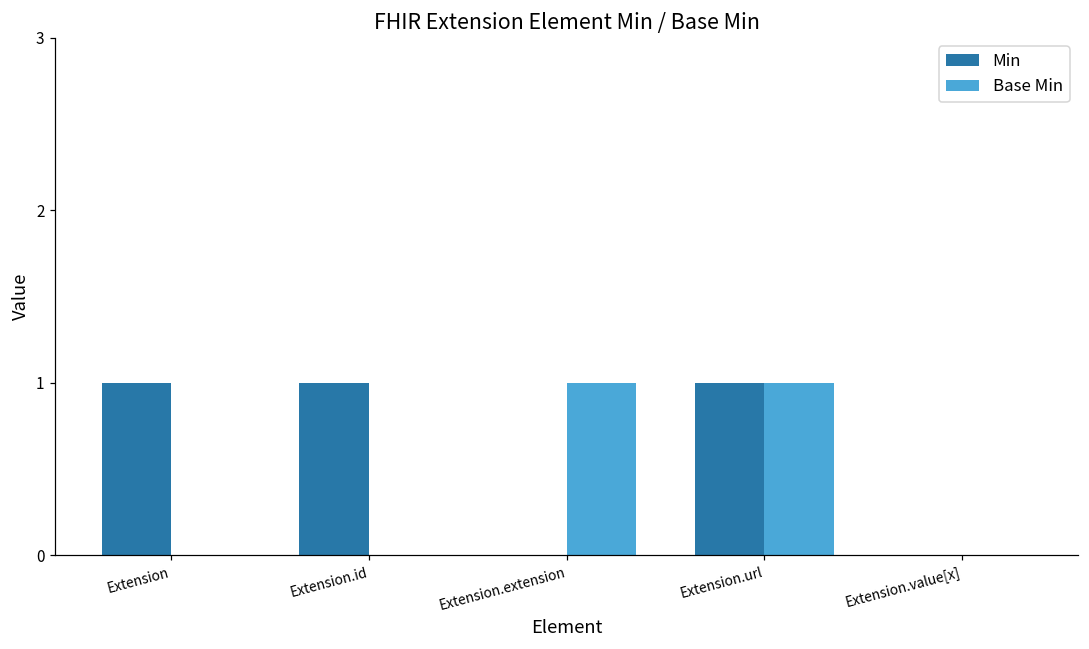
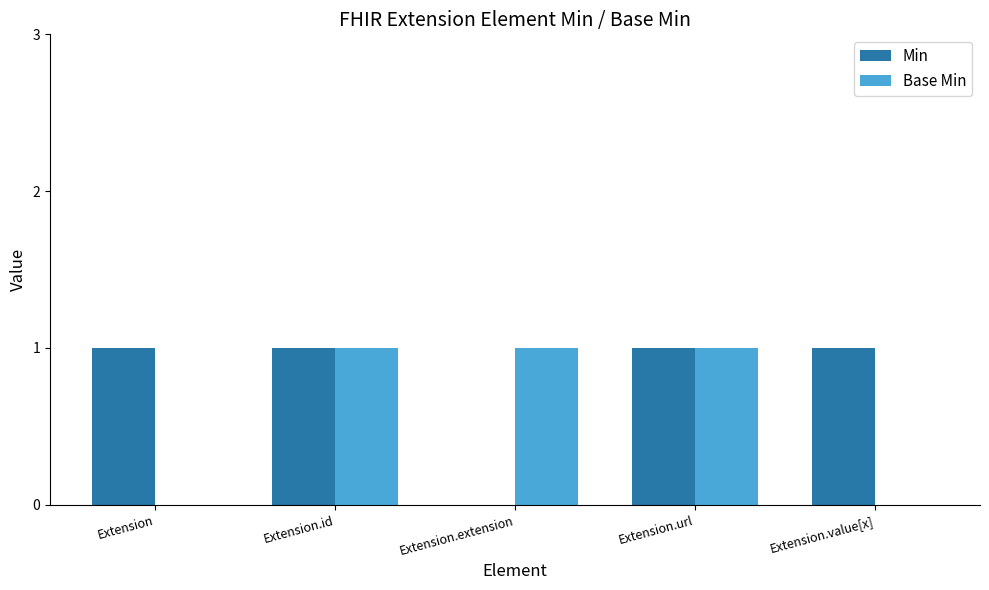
  {
    "Min": {
      "Extension": 1,
      "Extension.id": 1,
      "Extension.extension": 0,
      "Extension.url": 1,
-     "Extension.value[x]": 0
+     "Extension.value[x]": 1
    },
    "Base Min": {
      "Extension": 0,
-     "Extension.id": 0,
+     "Extension.id": 1,
      "Extension.extension": 1,
      "Extension.url": 1,
      "Extension.value[x]": 0
    }
  }
